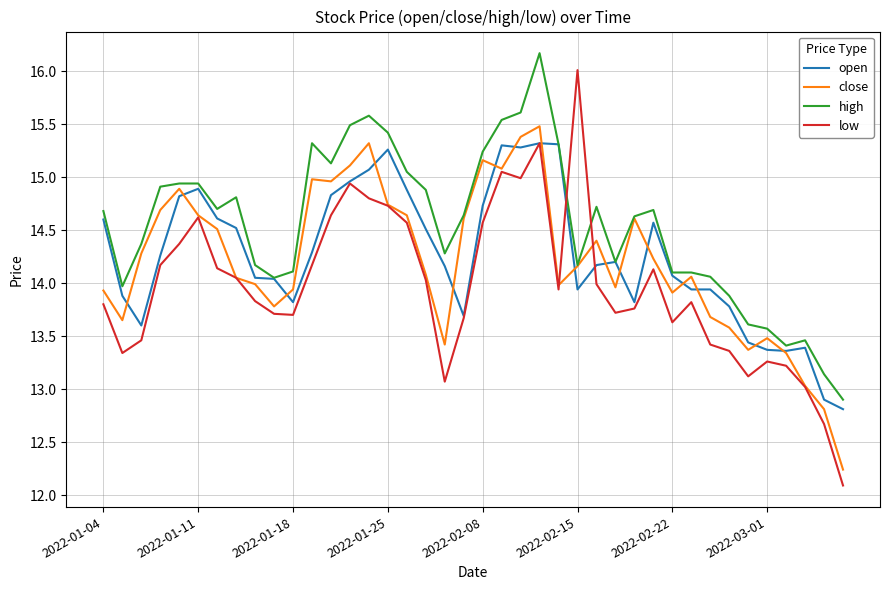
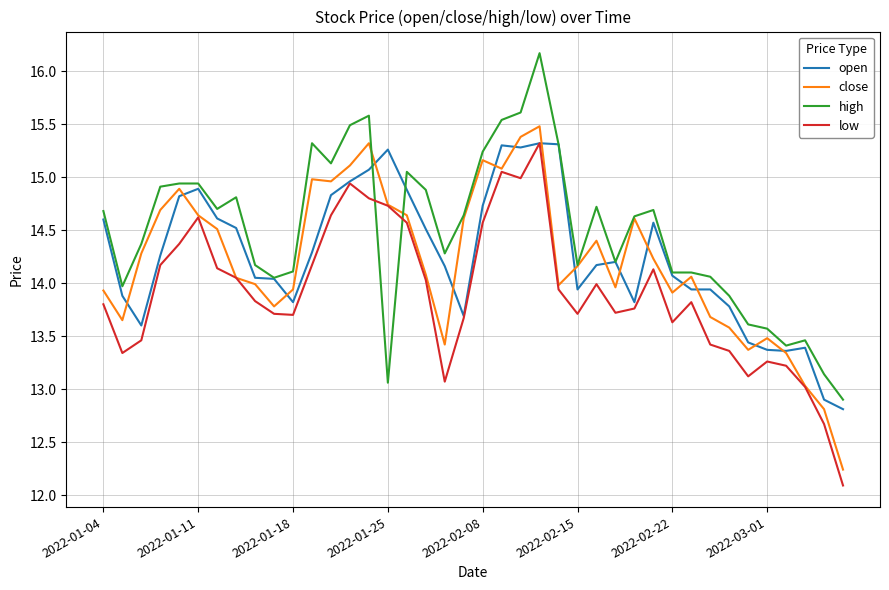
  {
    "open": {
      "2022-01-04": 14.60,
      "2022-01-11": 14.89,
      "2022-01-18": 13.82,
      "2022-01-25": 15.26,
      "2022-02-08": 14.73,
      "2022-02-15": 13.94,
      "2022-02-22": 14.07,
      "2022-03-01": 13.37
    },
    "close": {
      "2022-01-04": 13.93,
      "2022-01-18": 13.94,
      "2022-02-08": 15.16,
      "2022-02-22": 13.91,
      "2022-03-01": 13.48
    },
    "high": {
      "2022-01-04": 14.68,
      "2022-01-11": 14.94,
      "2022-01-18": 14.11,
-     "2022-01-25": 15.42,
+     "2022-01-25": 13.06,
      "2022-02-08": 15.24,
      "2022-02-22": 14.10,
      "2022-03-01": 13.57
    },
    "low": {
      "2022-01-04": 13.80,
      "2022-01-18": 13.70,
      "2022-02-08": 14.57,
-     "2022-02-15": 16.01,
+     "2022-02-15": 13.71,
      "2022-02-22": 13.63,
      "2022-03-01": 13.26
    }
  }
